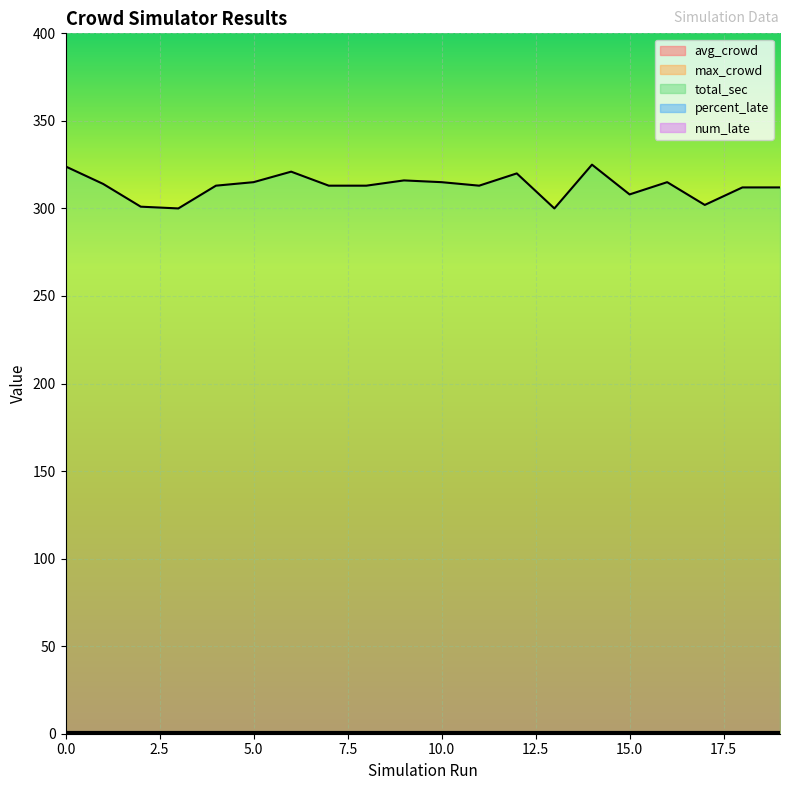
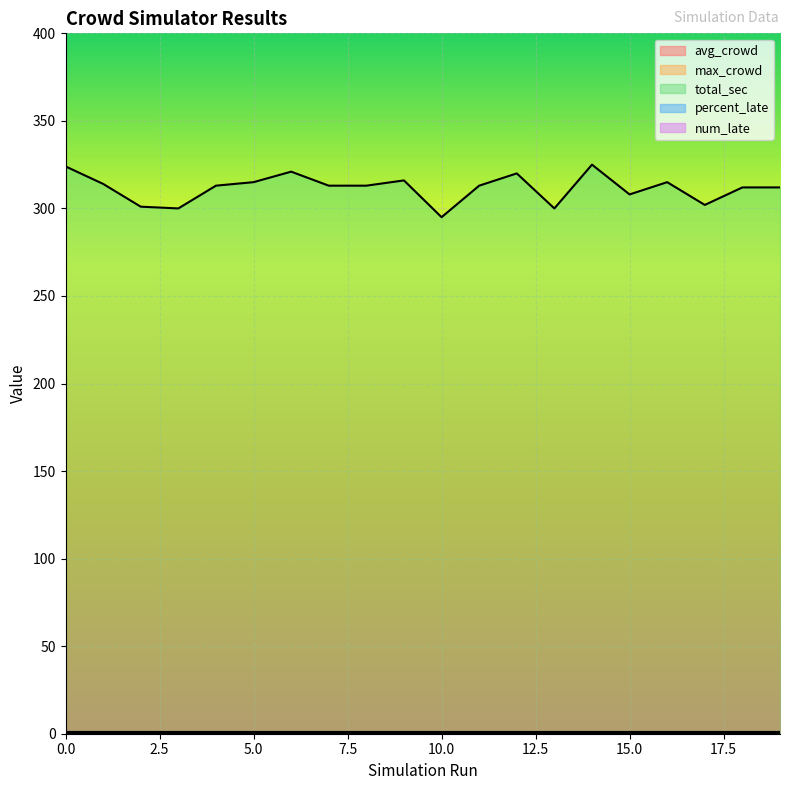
  {
    "total_sec": {
      "0.0": 324,
      "5.0": 315,
-     "10.0": 315,
+     "10.0": 295,
      "15.0": 308
    }
  }
